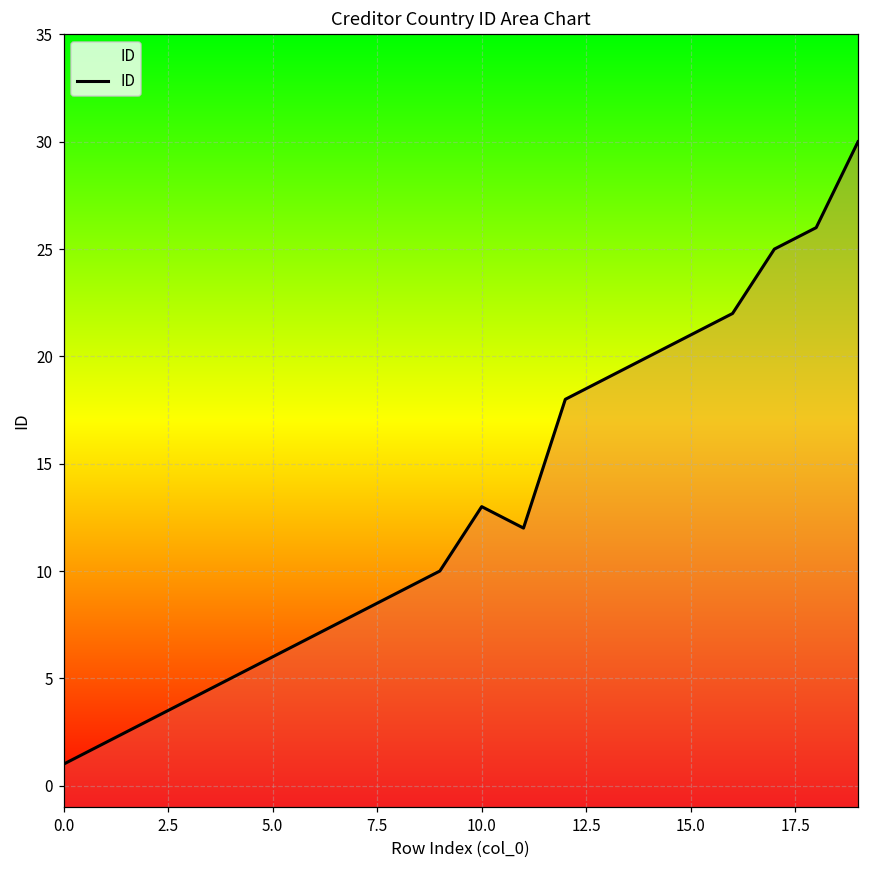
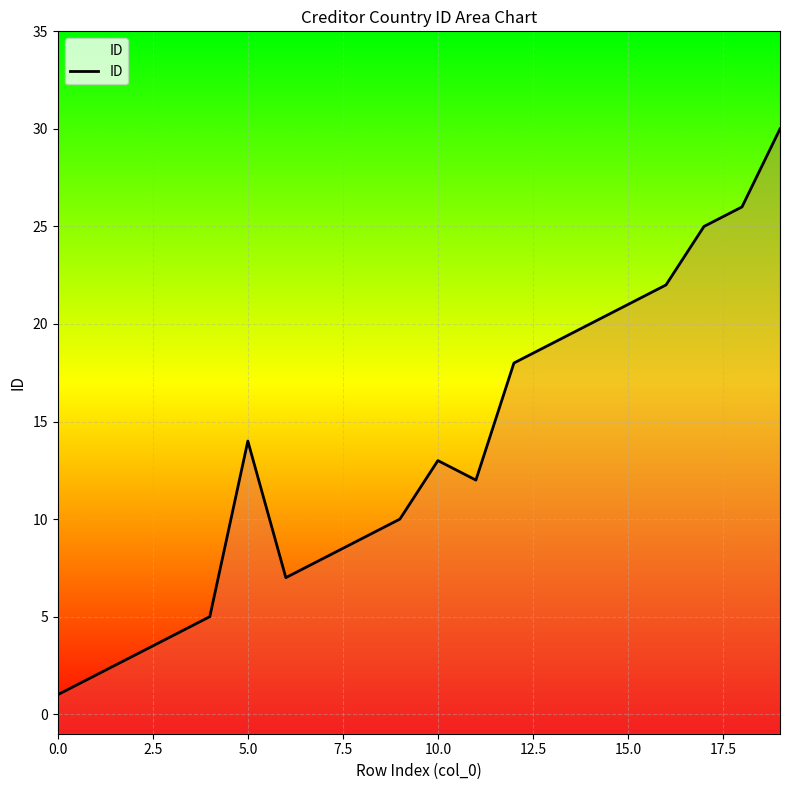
  {
    "0.0": 1,
-   "5.0": 6,
+   "5.0": 14,
    "10.0": 13,
    "15.0": 21
  }
